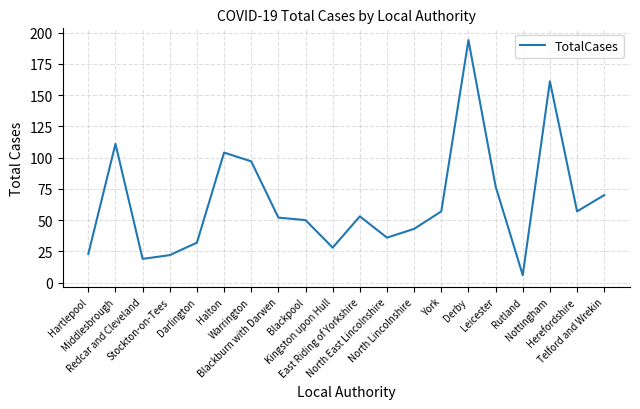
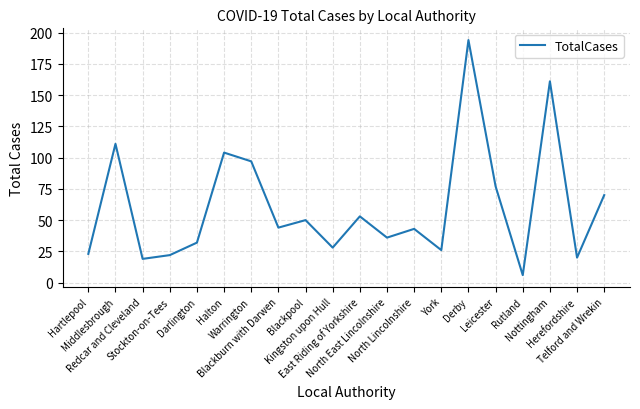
  {
    "Hartlepool": 23,
    "Middlesbrough": 111,
    "Redcar and Cleveland": 19,
    "Stockton-on-Tees": 22,
    "Darlington": 32,
    "Halton": 104,
    "Warrington": 97,
-   "Blackburn with Darwen": 52,
+   "Blackburn with Darwen": 44,
    "Blackpool": 50,
    "Kingston upon Hull": 28,
    "East Riding of Yorkshire": 53,
    "North East Lincolnshire": 36,
    "North Lincolnshire": 43,
-   "York": 57,
+   "York": 26,
    "Derby": 194,
    "Leicester": 77,
    "Rutland": 6,
    "Nottingham": 161,
-   "Herefordshire": 57,
+   "Herefordshire": 20,
    "Telford and Wrekin": 70
  }
